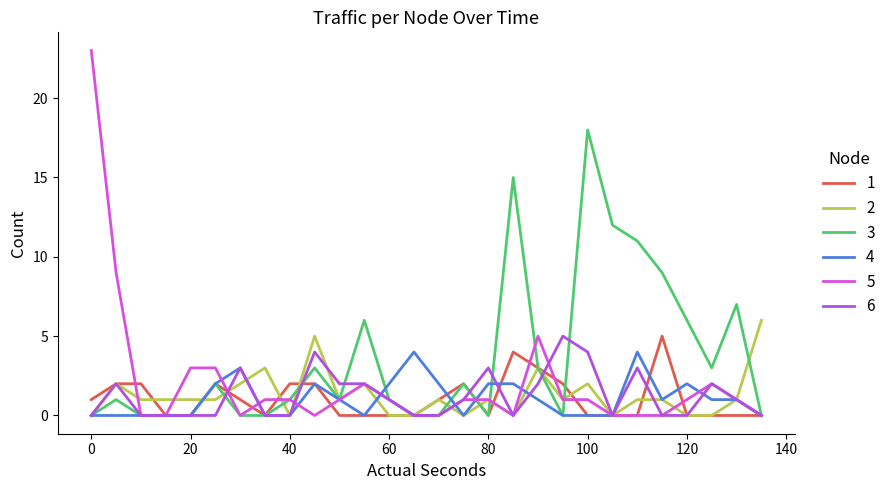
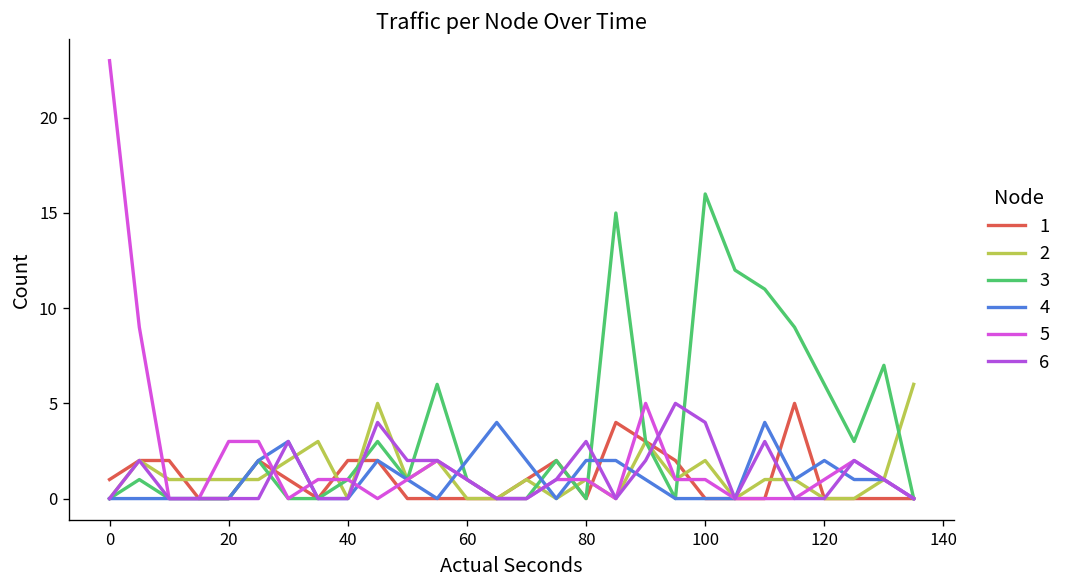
  {
    "1": {
      "0": 1,
      "40": 2
    },
    "2": {
      "20": 1,
      "100": 2
    },
    "3": {
-     "100": 18,
+     "100": 16,
      "120": 6
    },
    "4": {
      "60": 2,
      "80": 2,
      "120": 2
    }
  }
